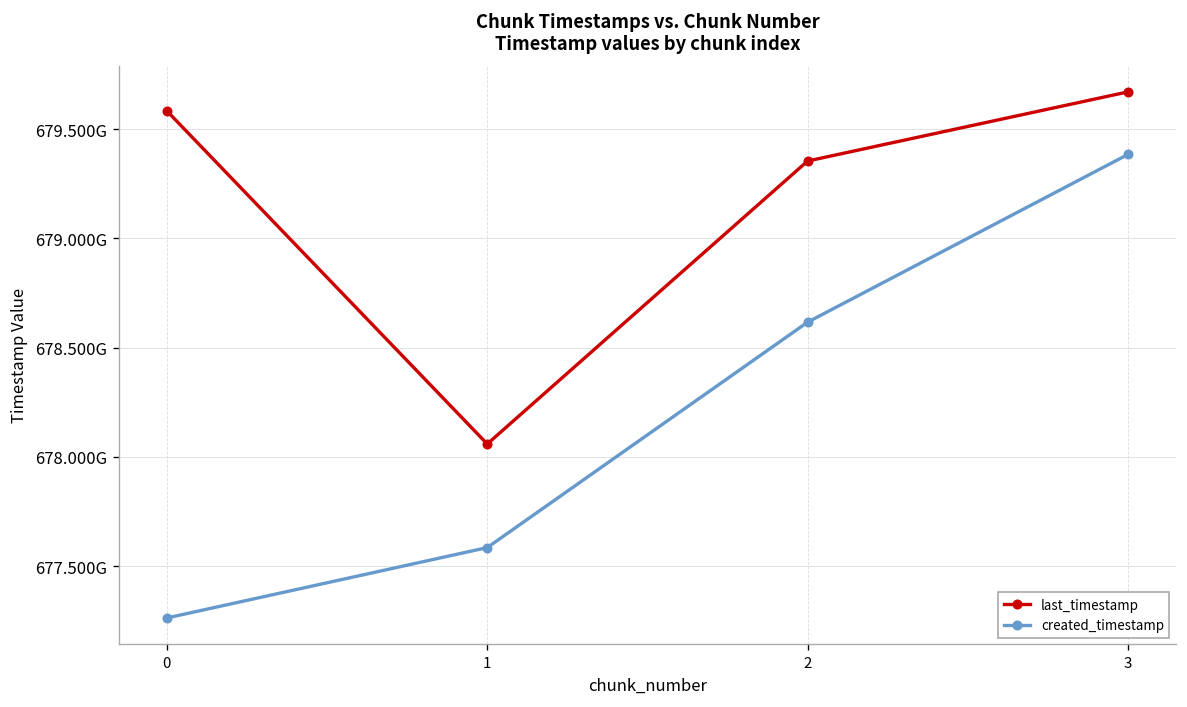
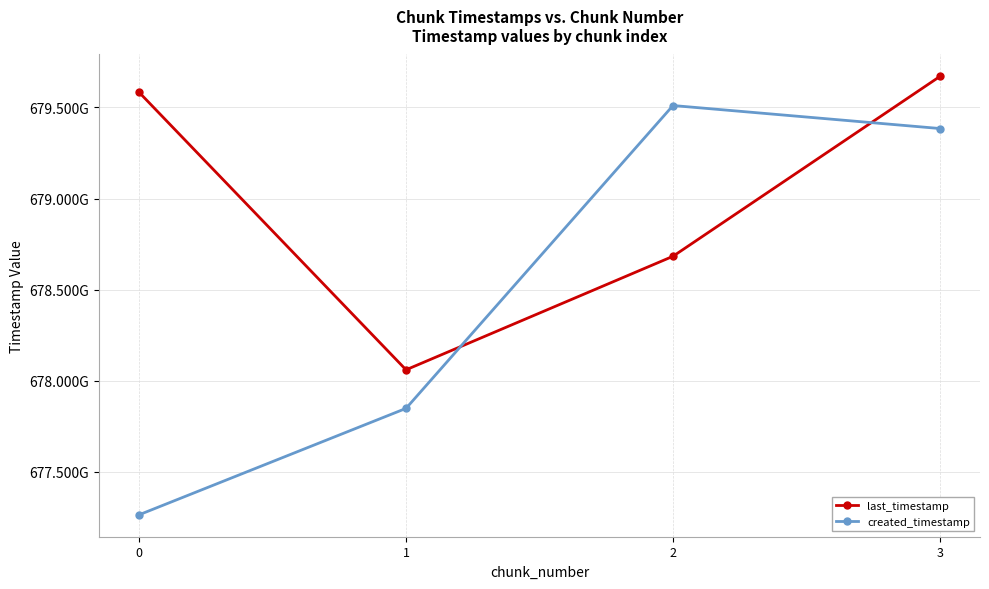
  {
    "last_timestamp": {
      "0": 679580000000,
      "1": 678060000000,
-     "2": 679350000000,
+     "2": 678680000000,
      "3": 679670000000
    },
    "created_timestamp": {
      "0": 677260000000,
-     "1": 677580000000,
-     "2": 678620000000,
+     "1": 677850000000,
+     "2": 679510000000,
      "3": 679380000000
    }
  }
